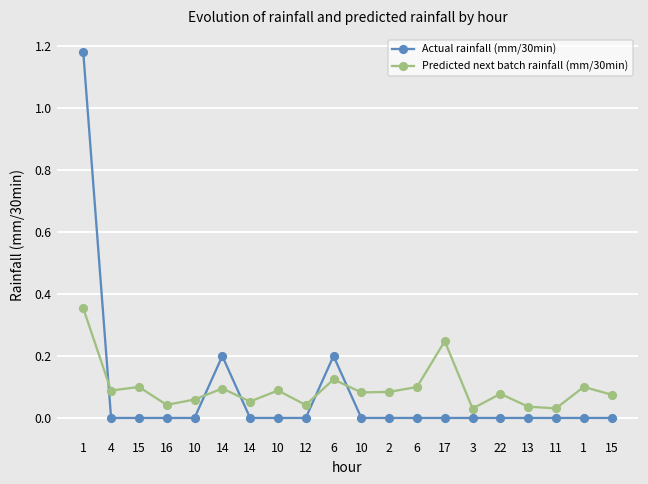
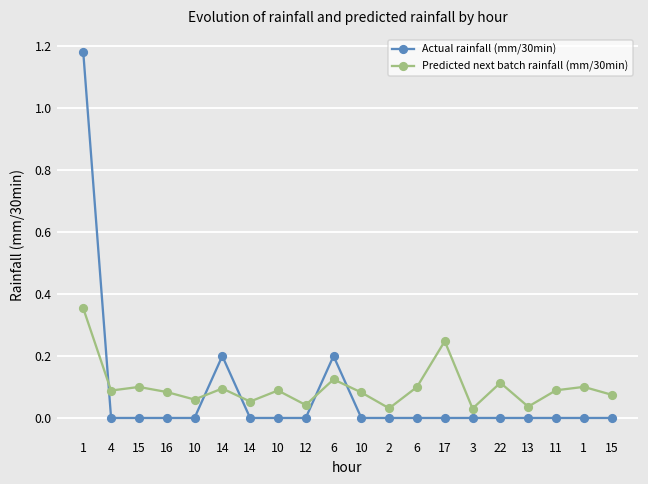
  {
    "Actual rainfall (mm/30min)": {
      "4": 0.00,
      "16": 0.00,
      "12": 0.00,
      "2": 0.00,
      "17": 0.00,
      "3": 0.00,
      "22": 0.00,
      "13": 0.00,
      "11": 0.00
    },
    "Predicted next batch rainfall (mm/30min)": {
      "4": 0.09,
-     "16": 0.04,
+     "16": 0.08,
      "12": 0.04,
-     "2": 0.08,
+     "2": 0.03,
      "17": 0.25,
      "3": 0.03,
-     "22": 0.08,
+     "22": 0.11,
      "13": 0.04,
-     "11": 0.03
+     "11": 0.09
    }
  }
